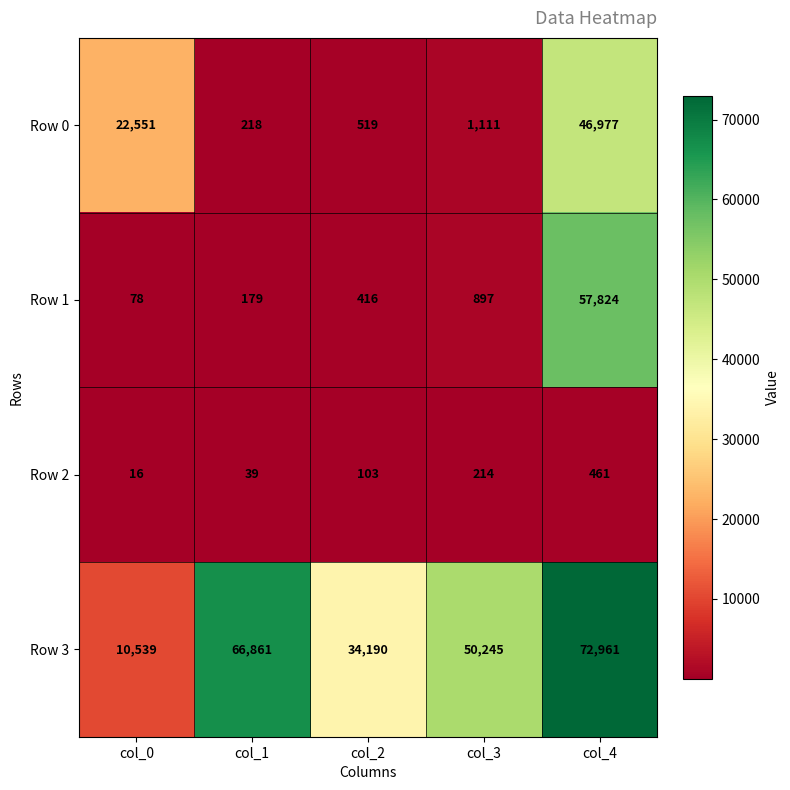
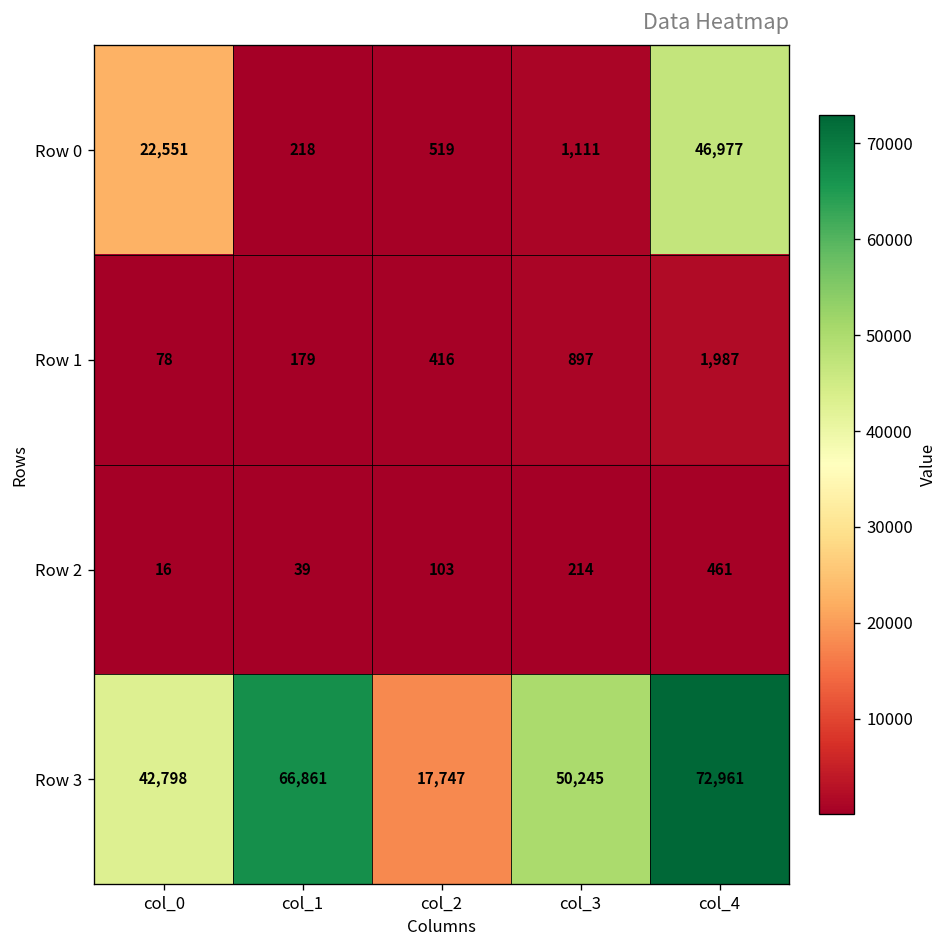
  {
    "Row 0": {
      "col_0": "22,551",
      "col_1": "218",
      "col_2": "519",
      "col_3": "1,111",
      "col_4": "46,977"
    },
    "Row 1": {
      "col_0": "78",
      "col_1": "179",
      "col_2": "416",
      "col_3": "897",
-     "col_4": "57,824"
+     "col_4": "1,987"
    },
    "Row 2": {
      "col_0": "16",
      "col_1": "39",
      "col_2": "103",
      "col_3": "214",
      "col_4": "461"
    },
    "Row 3": {
-     "col_0": "10,539",
+     "col_0": "42,798",
      "col_1": "66,861",
-     "col_2": "34,190",
+     "col_2": "17,747",
      "col_3": "50,245",
      "col_4": "72,961"
    }
  }
